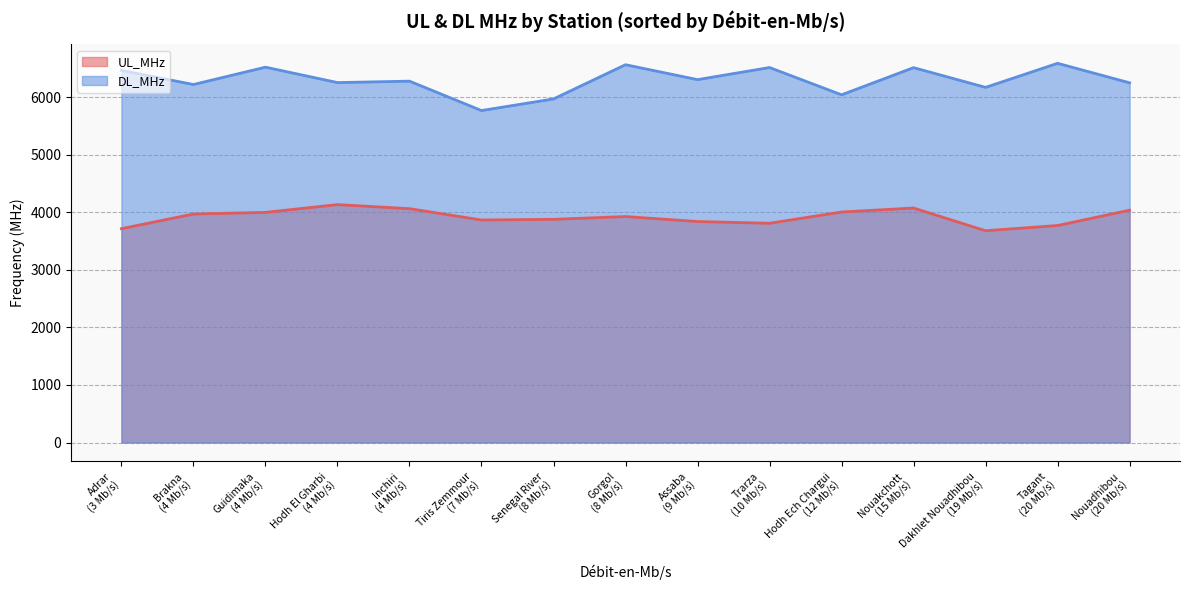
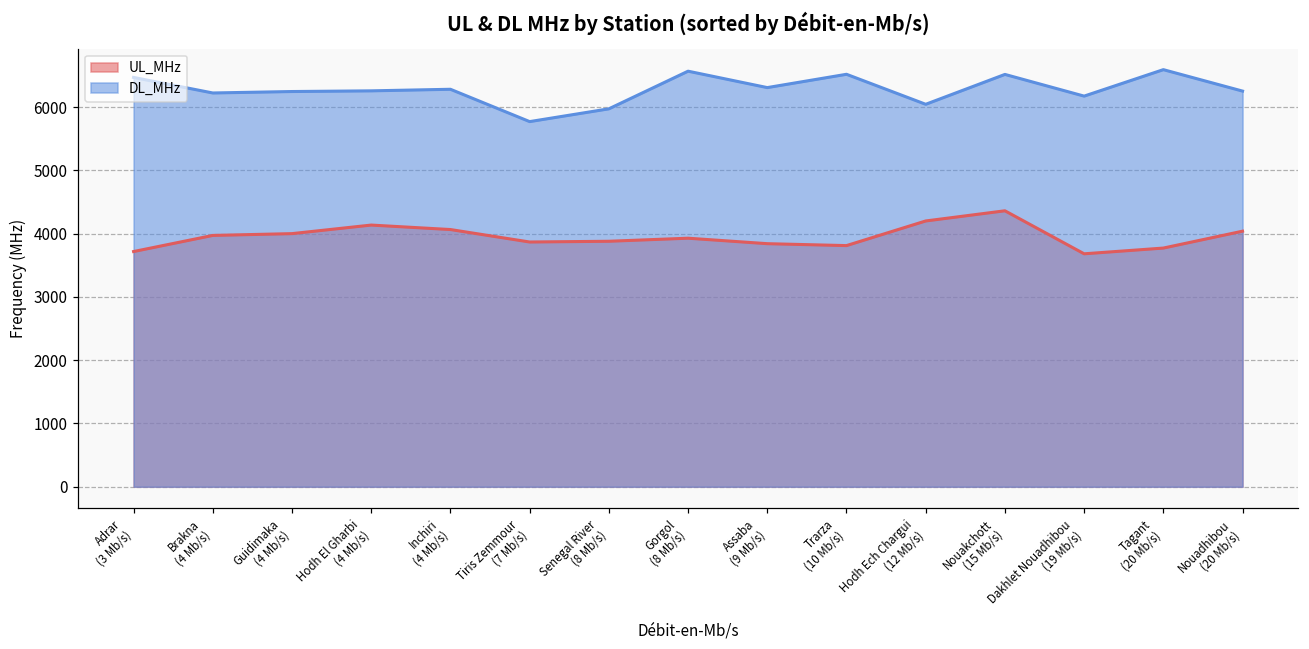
  {
    "UL_MHz": {
      "Adrar (3 Mb/s)": 3700,
      "Brakna (4 Mb/s)": 4000,
      "Guidimaka (4 Mb/s)": 4000,
      "Hodh El Gharbi (4 Mb/s)": 4100,
      "Inchiri (4 Mb/s)": 4100,
      "Tiris Zemmour (7 Mb/s)": 3900,
      "Senegal River (8 Mb/s)": 3900,
      "Gorgol (8 Mb/s)": 3900,
      "Assaba (9 Mb/s)": 3800,
      "Trarza (10 Mb/s)": 3800,
-     "Hodh Ech Chargui (12 Mb/s)": 4000,
-     "Nouakchott (15 Mb/s)": 4100,
+     "Hodh Ech Chargui (12 Mb/s)": 4200,
+     "Nouakchott (15 Mb/s)": 4400,
      "Dakhlet Nouadhibou (19 Mb/s)": 3700,
      "Tagant (20 Mb/s)": 3800,
      "Nouadhibou (20 Mb/s)": 4000
    },
    "DL_MHz": {
      "Brakna (4 Mb/s)": 6200,
-     "Guidimaka (4 Mb/s)": 6500,
+     "Guidimaka (4 Mb/s)": 6200,
      "Hodh El Gharbi (4 Mb/s)": 6300,
      "Inchiri (4 Mb/s)": 6300,
      "Tiris Zemmour (7 Mb/s)": 5800,
      "Senegal River (8 Mb/s)": 6000,
      "Gorgol (8 Mb/s)": 6600,
      "Assaba (9 Mb/s)": 6300,
      "Trarza (10 Mb/s)": 6500,
      "Hodh Ech Chargui (12 Mb/s)": 6000,
      "Nouakchott (15 Mb/s)": 6500,
      "Dakhlet Nouadhibou (19 Mb/s)": 6200,
      "Tagant (20 Mb/s)": 6600,
      "Nouadhibou (20 Mb/s)": 6300
    }
  }
